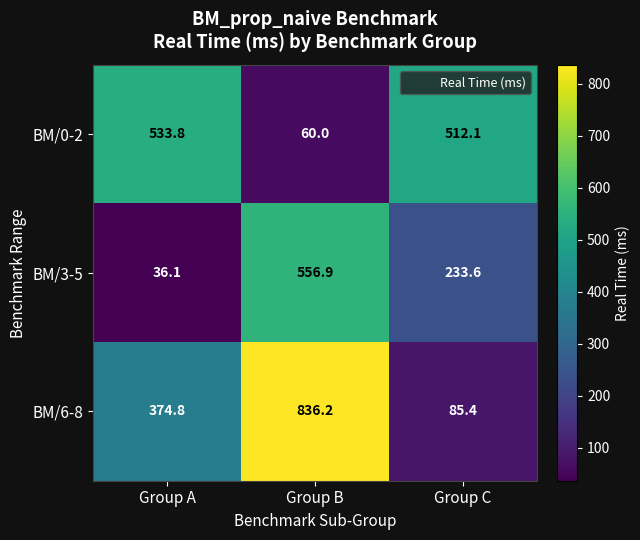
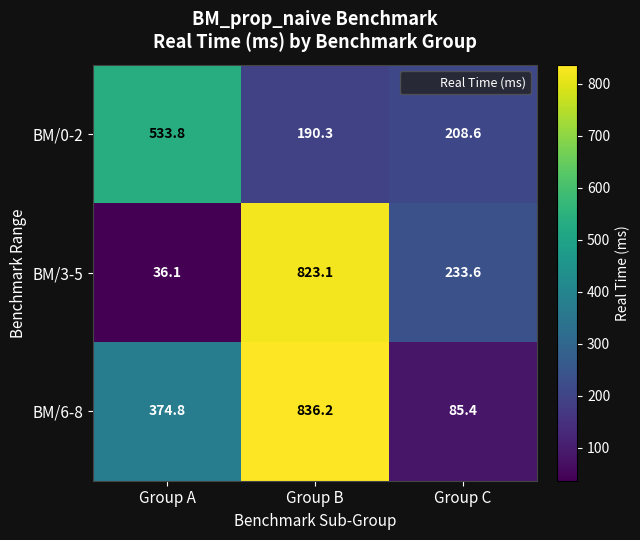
  {
    "BM/0-2": {
      "Group A": 533.8,
-     "Group B": 60.0,
-     "Group C": 512.1
+     "Group B": 190.3,
+     "Group C": 208.6
    },
    "BM/3-5": {
      "Group A": 36.1,
-     "Group B": 556.9,
+     "Group B": 823.1,
      "Group C": 233.6
    },
    "BM/6-8": {
      "Group A": 374.8,
      "Group B": 836.2,
      "Group C": 85.4
    }
  }
